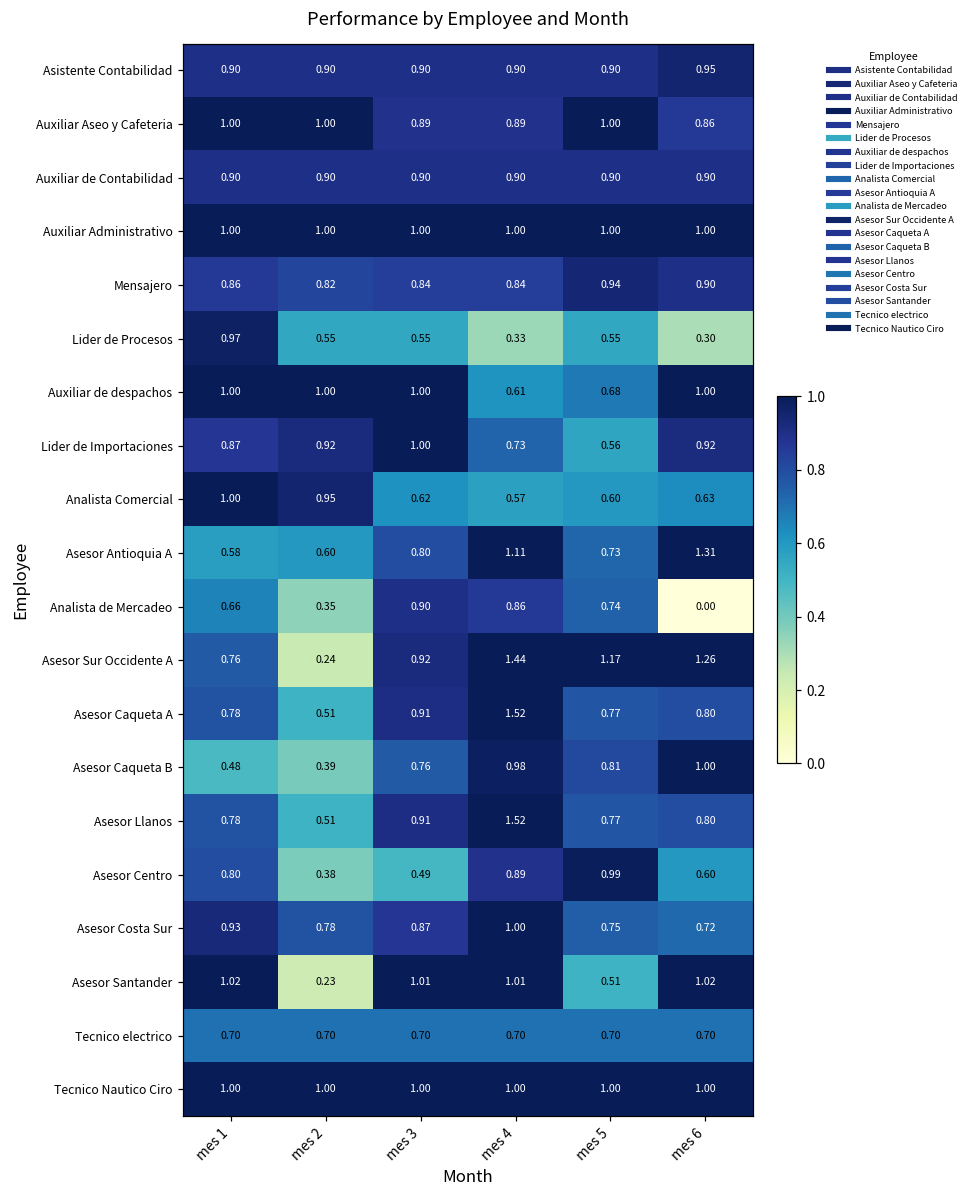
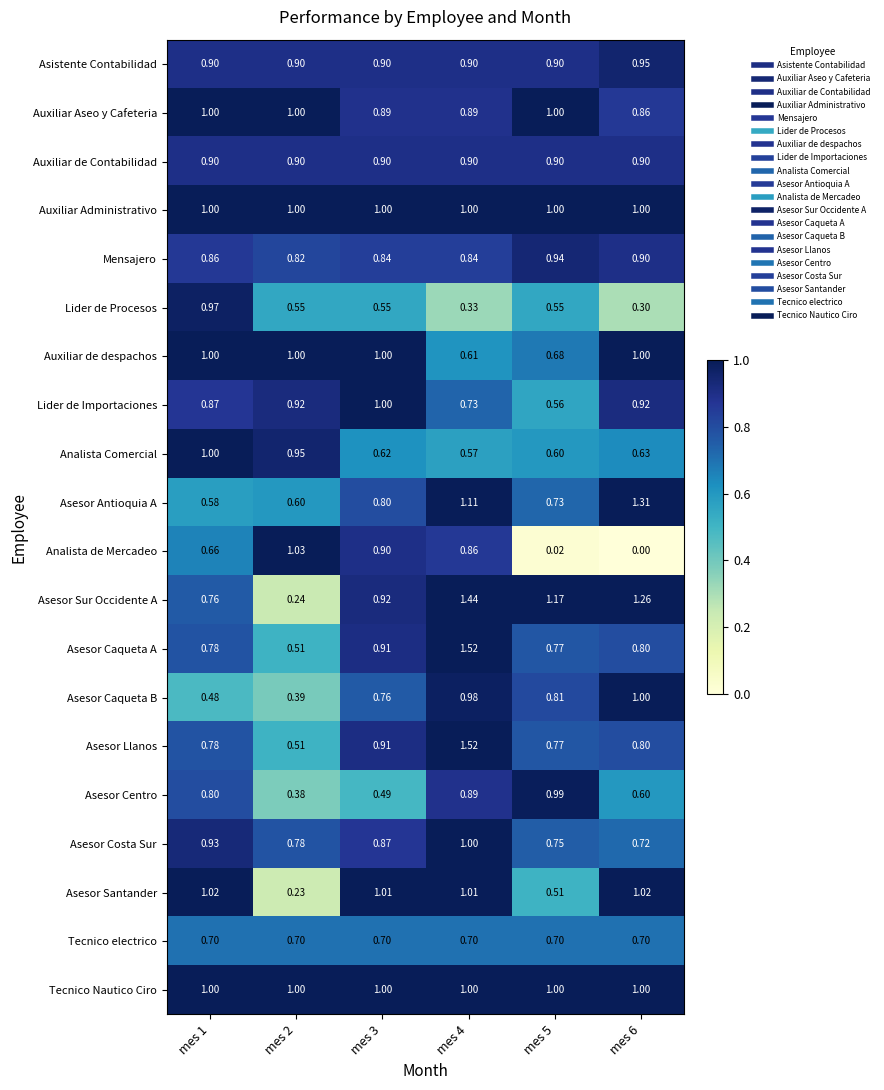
  {
    "Asistente Contabilidad": {
      "mes 1": 0.90,
      "mes 2": 0.90,
      "mes 3": 0.90,
      "mes 4": 0.90,
      "mes 5": 0.90,
      "mes 6": 0.95
    },
    "Auxiliar Aseo y Cafeteria": {
      "mes 1": 1.00,
      "mes 2": 1.00,
      "mes 3": 0.89,
      "mes 4": 0.89,
      "mes 5": 1.00,
      "mes 6": 0.86
    },
    "Auxiliar de Contabilidad": {
      "mes 1": 0.90,
      "mes 2": 0.90,
      "mes 3": 0.90,
      "mes 4": 0.90,
      "mes 5": 0.90,
      "mes 6": 0.90
    },
    "Auxiliar Administrativo": {
      "mes 1": 1.00,
      "mes 2": 1.00,
      "mes 3": 1.00,
      "mes 4": 1.00,
      "mes 5": 1.00,
      "mes 6": 1.00
    },
    "Mensajero": {
      "mes 1": 0.86,
      "mes 2": 0.82,
      "mes 3": 0.84,
      "mes 4": 0.84,
      "mes 5": 0.94,
      "mes 6": 0.90
    },
    "Lider de Procesos": {
      "mes 1": 0.97,
      "mes 2": 0.55,
      "mes 3": 0.55,
      "mes 4": 0.33,
      "mes 5": 0.55,
      "mes 6": 0.30
    },
    "Auxiliar de despachos": {
      "mes 1": 1.00,
      "mes 2": 1.00,
      "mes 3": 1.00,
      "mes 4": 0.61,
      "mes 5": 0.68,
      "mes 6": 1.00
    },
    "Lider de Importaciones": {
      "mes 1": 0.87,
      "mes 2": 0.92,
      "mes 3": 1.00,
      "mes 4": 0.73,
      "mes 5": 0.56,
      "mes 6": 0.92
    },
    "Analista Comercial": {
      "mes 1": 1.00,
      "mes 2": 0.95,
      "mes 3": 0.62,
      "mes 4": 0.57,
      "mes 5": 0.60,
      "mes 6": 0.63
    },
    "Asesor Antioquia A": {
      "mes 1": 0.58,
      "mes 2": 0.60,
      "mes 3": 0.80,
      "mes 4": 1.11,
      "mes 5": 0.73,
      "mes 6": 1.31
    },
    "Analista de Mercadeo": {
      "mes 1": 0.66,
-     "mes 2": 0.35,
+     "mes 2": 1.03,
      "mes 3": 0.90,
      "mes 4": 0.86,
-     "mes 5": 0.74,
+     "mes 5": 0.02,
      "mes 6": 0.00
    },
    "Asesor Sur Occidente A": {
      "mes 1": 0.76,
      "mes 2": 0.24,
      "mes 3": 0.92,
      "mes 4": 1.44,
      "mes 5": 1.17,
      "mes 6": 1.26
    },
    "Asesor Caqueta A": {
      "mes 1": 0.78,
      "mes 2": 0.51,
      "mes 3": 0.91,
      "mes 4": 1.52,
      "mes 5": 0.77,
      "mes 6": 0.80
    },
    "Asesor Caqueta B": {
      "mes 1": 0.48,
      "mes 2": 0.39,
      "mes 3": 0.76,
      "mes 4": 0.98,
      "mes 5": 0.81,
      "mes 6": 1.00
    },
    "Asesor Llanos": {
      "mes 1": 0.78,
      "mes 2": 0.51,
      "mes 3": 0.91,
      "mes 4": 1.52,
      "mes 5": 0.77,
      "mes 6": 0.80
    },
    "Asesor Centro": {
      "mes 1": 0.80,
      "mes 2": 0.38,
      "mes 3": 0.49,
      "mes 4": 0.89,
      "mes 5": 0.99,
      "mes 6": 0.60
    },
    "Asesor Costa Sur": {
      "mes 1": 0.93,
      "mes 2": 0.78,
      "mes 3": 0.87,
      "mes 4": 1.00,
      "mes 5": 0.75,
      "mes 6": 0.72
    },
    "Asesor Santander": {
      "mes 1": 1.02,
      "mes 2": 0.23,
      "mes 3": 1.01,
      "mes 4": 1.01,
      "mes 5": 0.51,
      "mes 6": 1.02
    },
    "Tecnico electrico": {
      "mes 1": 0.70,
      "mes 2": 0.70,
      "mes 3": 0.70,
      "mes 4": 0.70,
      "mes 5": 0.70,
      "mes 6": 0.70
    },
    "Tecnico Nautico Ciro": {
      "mes 1": 1.00,
      "mes 2": 1.00,
      "mes 3": 1.00,
      "mes 4": 1.00,
      "mes 5": 1.00,
      "mes 6": 1.00
    }
  }
